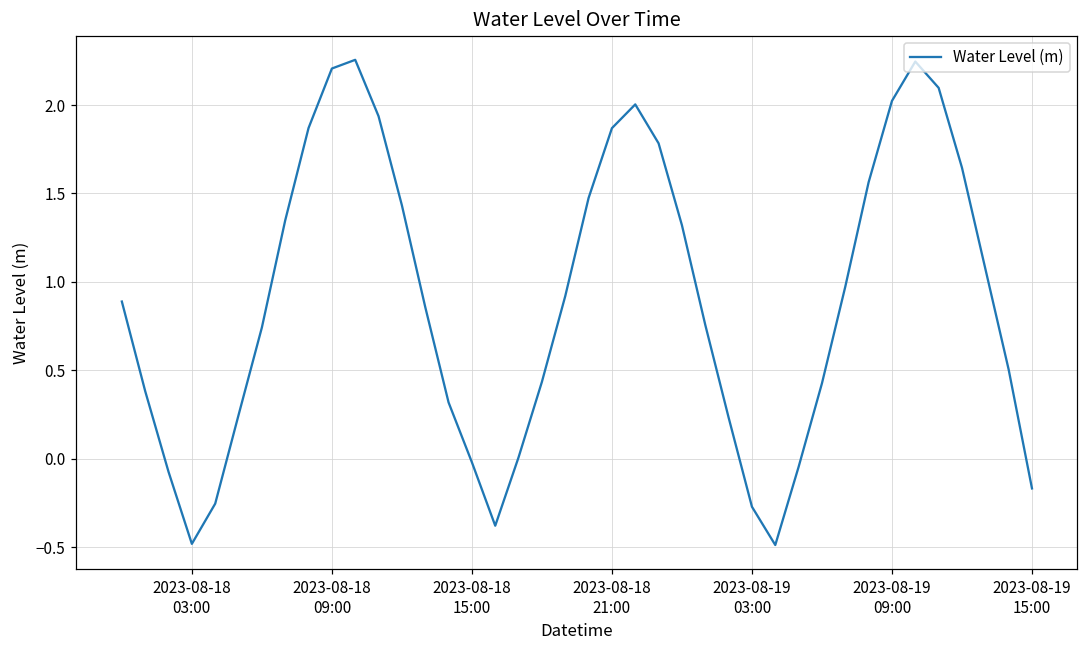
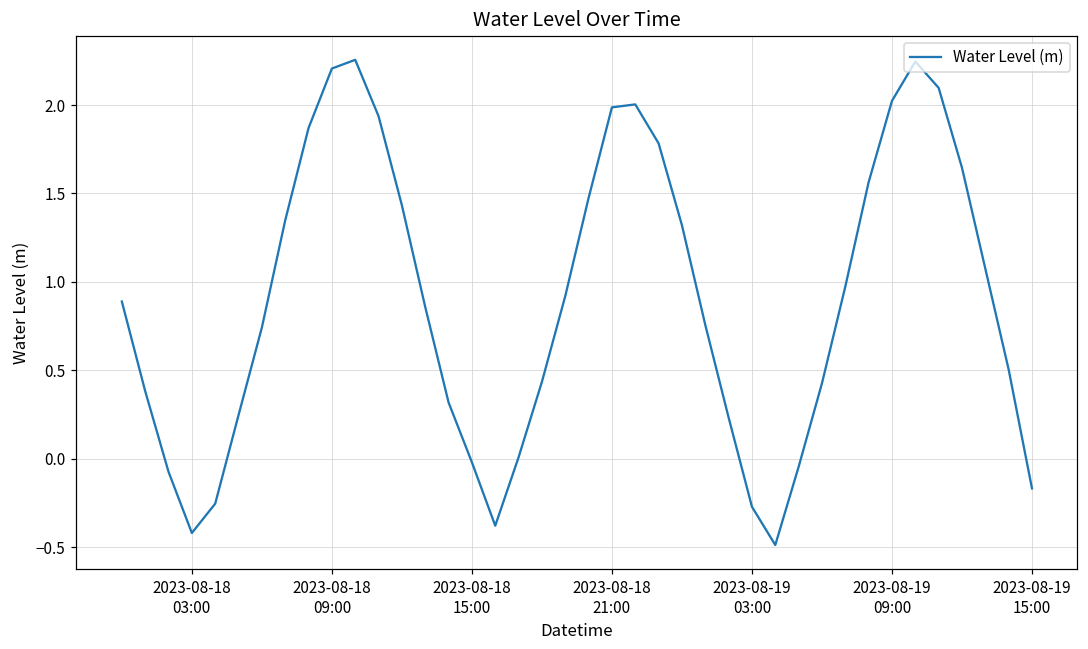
  {
-   "2023-08-18 03:00": -0.48,
+   "2023-08-18 03:00": -0.42,
    "2023-08-18 09:00": 2.21,
    "2023-08-18 15:00": -0.02,
-   "2023-08-18 21:00": 1.87,
+   "2023-08-18 21:00": 1.99,
    "2023-08-19 03:00": -0.27,
    "2023-08-19 09:00": 2.02,
    "2023-08-19 15:00": -0.17
  }
